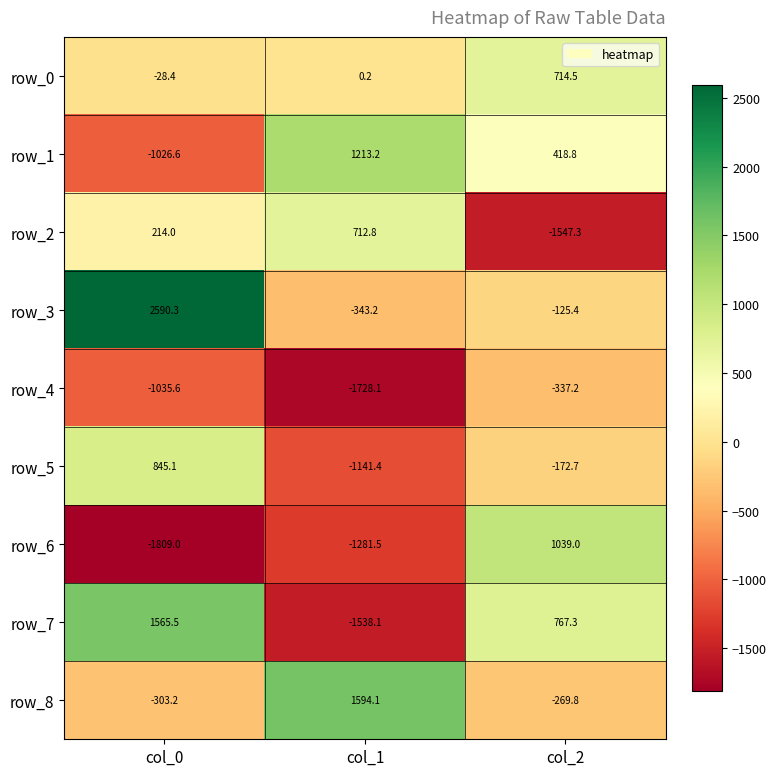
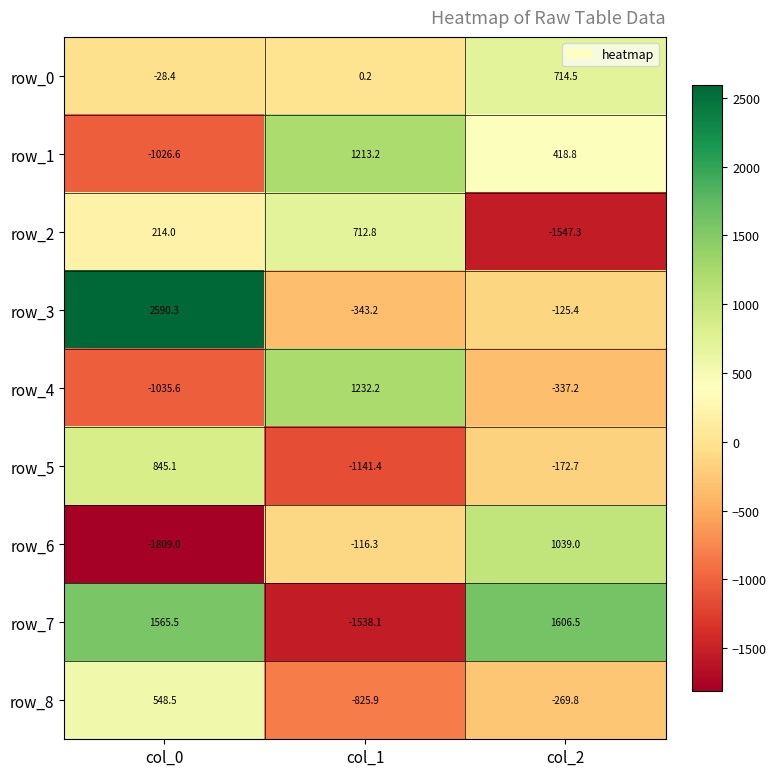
  {
    "row_0": {
      "col_0": -28.4,
      "col_1": 0.2,
      "col_2": 714.5
    },
    "row_1": {
      "col_0": -1026.6,
      "col_1": 1213.2,
      "col_2": 418.8
    },
    "row_2": {
      "col_0": 214.0,
      "col_1": 712.8,
      "col_2": -1547.3
    },
    "row_3": {
      "col_0": 2590.3,
      "col_1": -343.2,
      "col_2": -125.4
    },
    "row_4": {
      "col_0": -1035.6,
-     "col_1": -1728.1,
+     "col_1": 1232.2,
      "col_2": -337.2
    },
    "row_5": {
      "col_0": 845.1,
      "col_1": -1141.4,
      "col_2": -172.7
    },
    "row_6": {
      "col_0": -1809.0,
-     "col_1": -1281.5,
+     "col_1": -116.3,
      "col_2": 1039.0
    },
    "row_7": {
      "col_0": 1565.5,
      "col_1": -1538.1,
-     "col_2": 767.3
+     "col_2": 1606.5
    },
    "row_8": {
-     "col_0": -303.2,
-     "col_1": 1594.1,
+     "col_0": 548.5,
+     "col_1": -825.9,
      "col_2": -269.8
    }
  }
